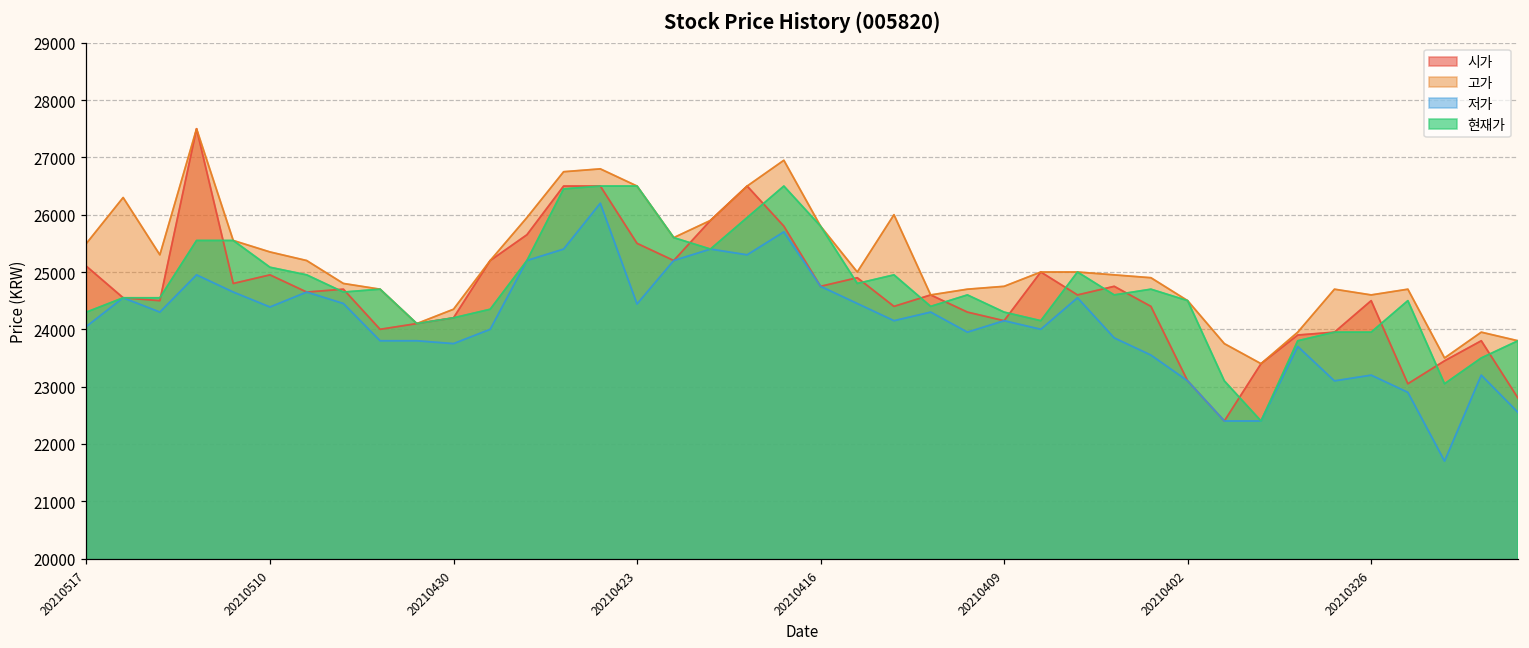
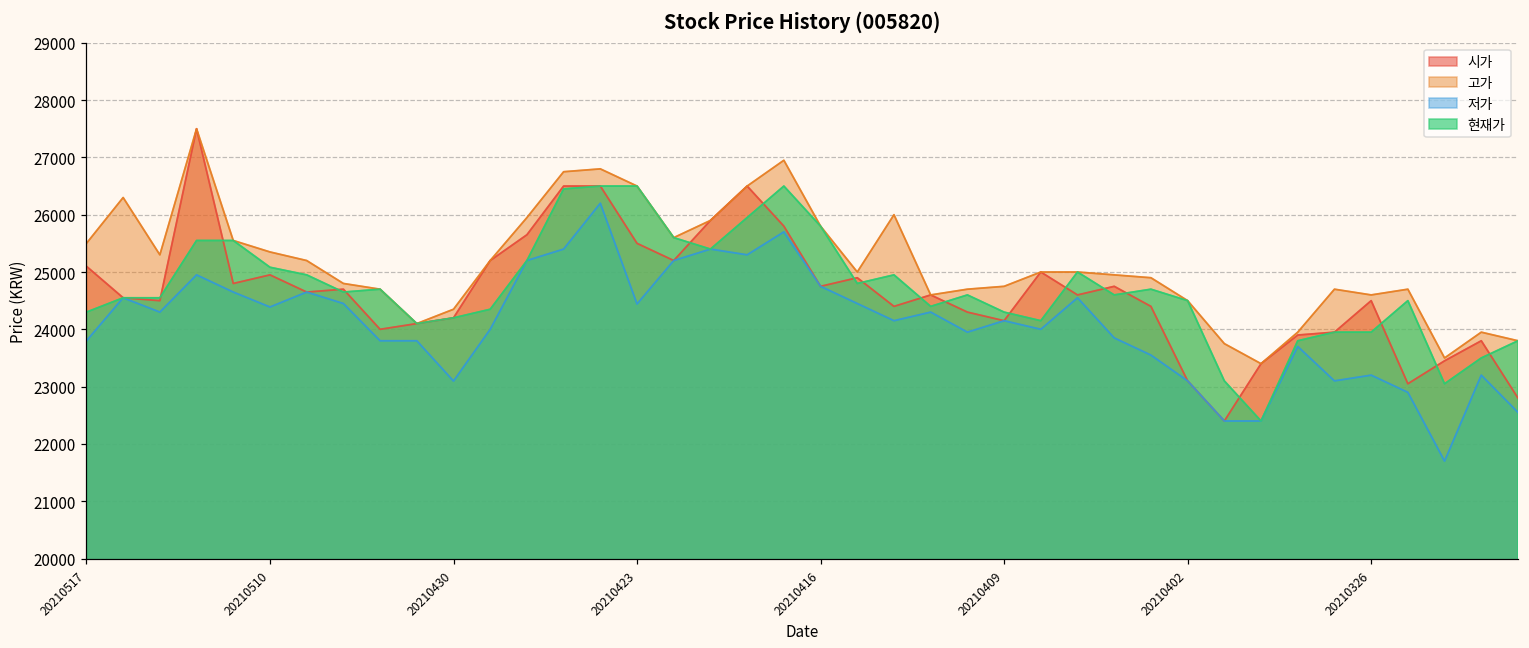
  {
    "저가": {
-     "20210517": 24100,
+     "20210517": 23800,
      "20210510": 24400,
-     "20210430": 23800,
+     "20210430": 23100,
      "20210423": 24400,
      "20210326": 23200
    },
    "현재가": {
      "20210517": 24300,
      "20210510": 25100,
      "20210409": 24300,
      "20210326": 24000
    }
  }
